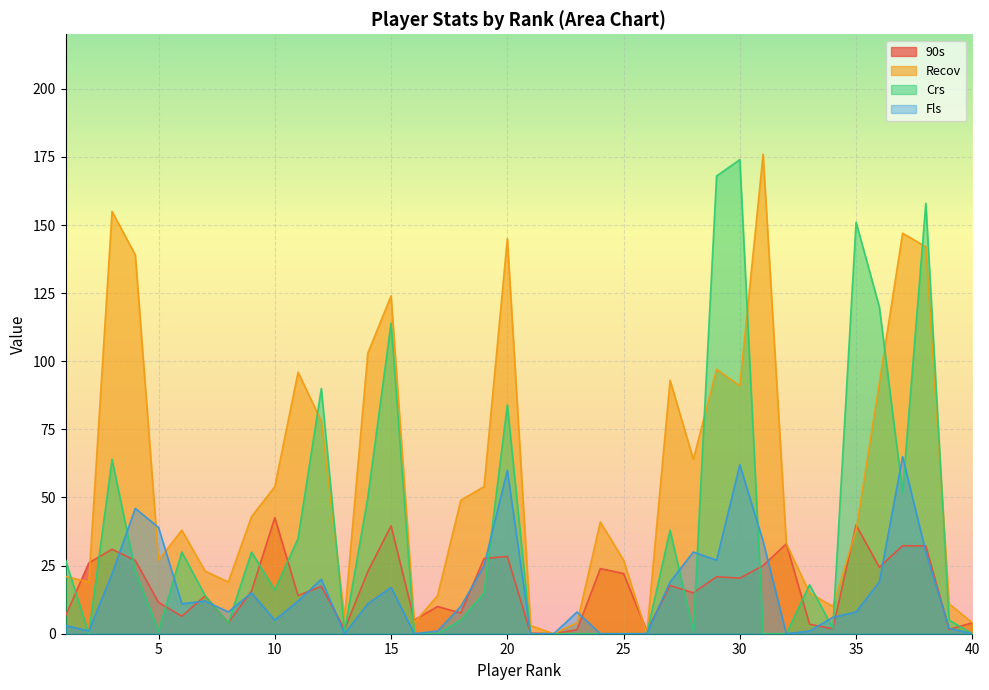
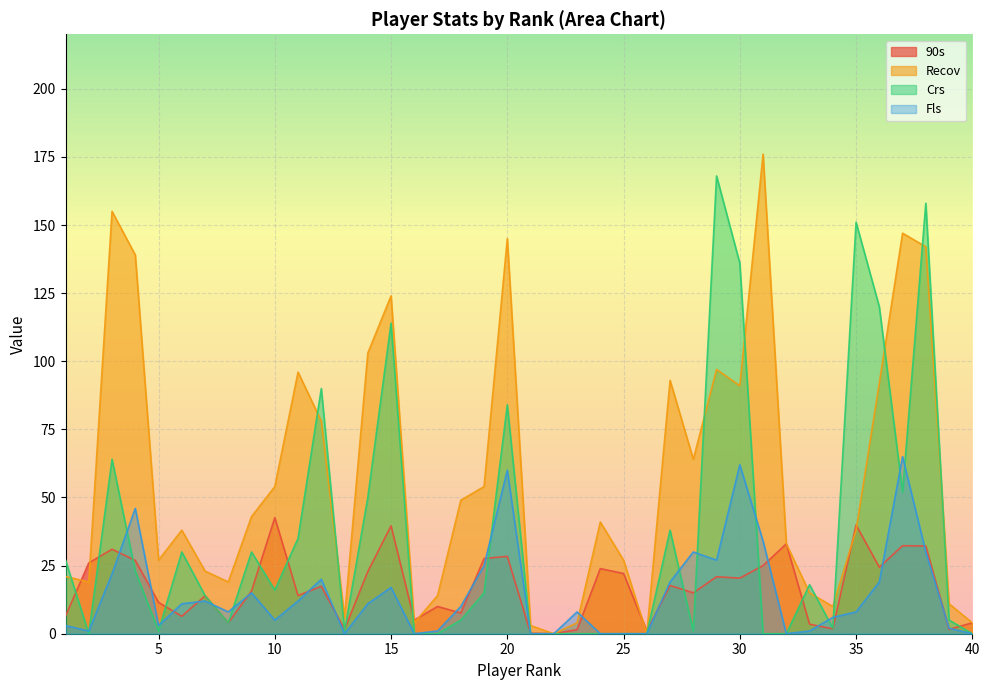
  {
    "90s": {
      "5": 12,
      "10": 43,
      "15": 40,
      "20": 28,
      "25": 22,
      "30": 20,
      "35": 40
    },
    "Recov": {
      "5": 27,
      "10": 54,
      "15": 124,
      "20": 145,
      "25": 27,
      "30": 91,
      "35": 38
    },
    "Crs": {
      "5": 1,
      "10": 16,
      "15": 114,
      "20": 84,
-     "30": 174,
+     "30": 136,
      "35": 151
    },
    "Fls": {
-     "5": 39,
+     "5": 3,
      "10": 5,
      "15": 17,
      "20": 60,
      "30": 62,
      "35": 8
    }
  }
